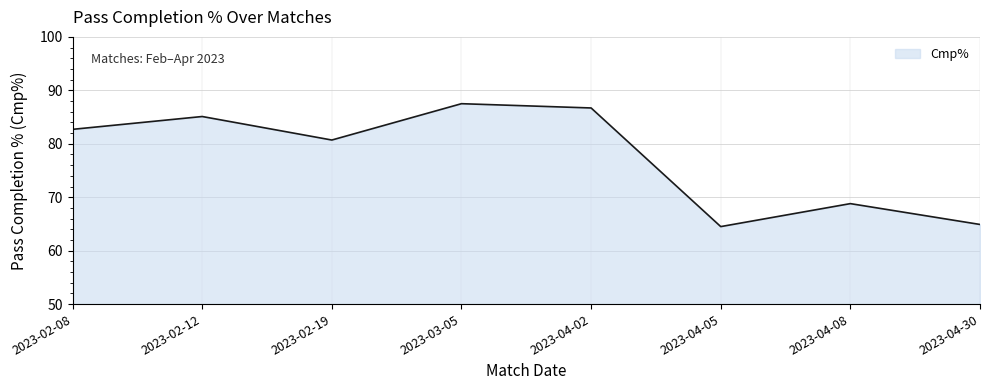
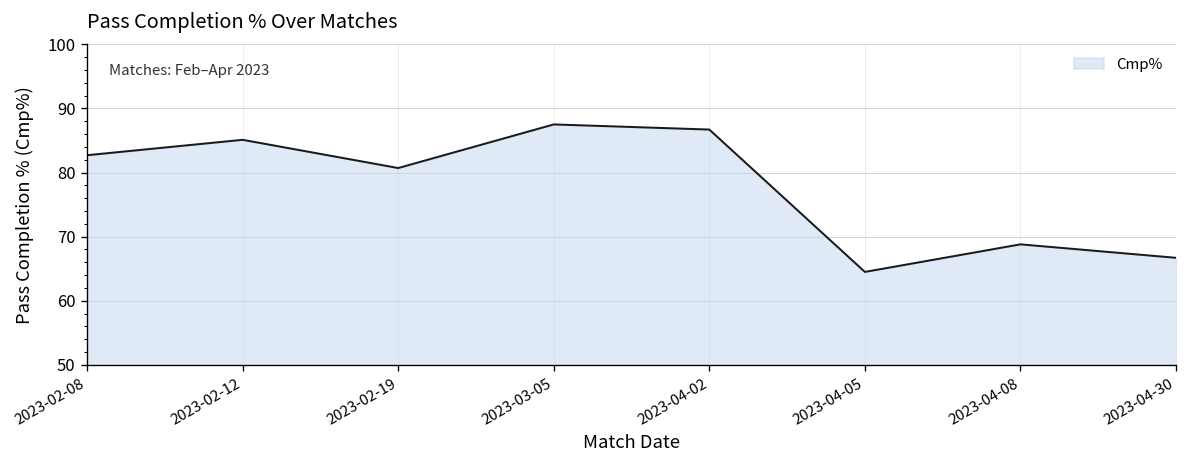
  {
    "2023-02-08": 83,
    "2023-02-12": 85,
    "2023-02-19": 81,
    "2023-03-05": 88,
    "2023-04-02": 87,
    "2023-04-05": 65,
    "2023-04-08": 69,
-   "2023-04-30": 65
+   "2023-04-30": 67
  }
